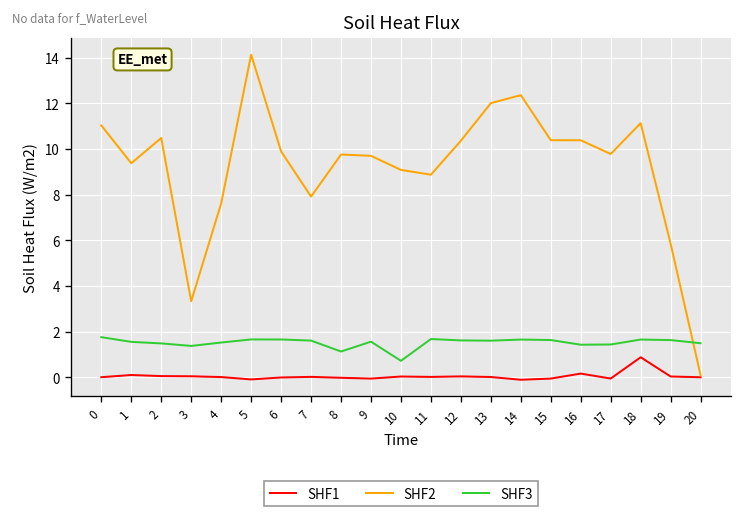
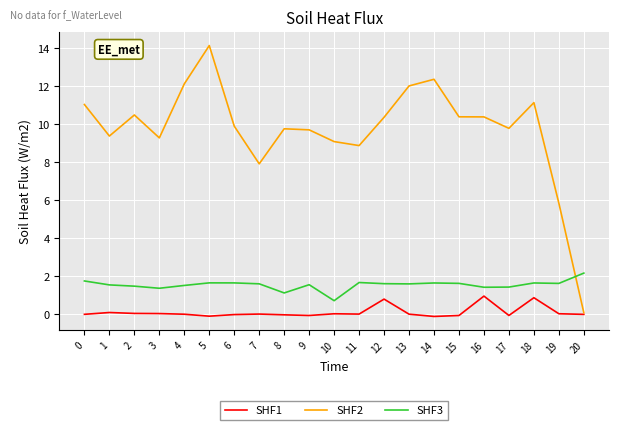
  {
    "SHF1": {
      "0": 0.0,
      "1": 0.1,
      "2": 0.1,
      "3": 0.0,
      "4": 0.0,
      "5": -0.1,
      "6": 0.0,
      "7": 0.0,
      "8": 0.0,
      "9": -0.1,
      "10": 0.0,
      "11": 0.0,
-     "12": 0.0,
+     "12": 0.8,
      "13": 0.0,
      "14": -0.1,
      "15": -0.1,
-     "16": 0.2,
+     "16": 1.0,
      "17": -0.1,
      "18": 0.9,
      "19": 0.0
    },
    "SHF2": {
      "0": 11.0,
      "1": 9.4,
      "2": 10.5,
-     "3": 3.3,
-     "4": 7.6,
+     "3": 9.3,
+     "4": 12.1,
      "5": 14.1,
      "6": 9.9,
      "7": 7.9,
      "8": 9.8,
      "9": 9.7,
      "10": 9.1,
      "11": 8.9,
      "12": 10.4,
      "13": 12.0,
      "14": 12.4,
      "15": 10.4,
      "16": 10.4,
      "17": 9.8,
      "18": 11.1,
      "19": 5.8
    },
    "SHF3": {
      "0": 1.8,
      "1": 1.5,
      "2": 1.5,
      "3": 1.4,
      "4": 1.5,
      "5": 1.7,
      "6": 1.7,
      "7": 1.6,
      "8": 1.1,
      "9": 1.6,
      "10": 0.7,
      "11": 1.7,
      "12": 1.6,
      "13": 1.6,
      "14": 1.7,
      "15": 1.6,
      "16": 1.4,
      "17": 1.4,
      "18": 1.7,
      "19": 1.6,
-     "20": 1.5
+     "20": 2.2
    }
  }
